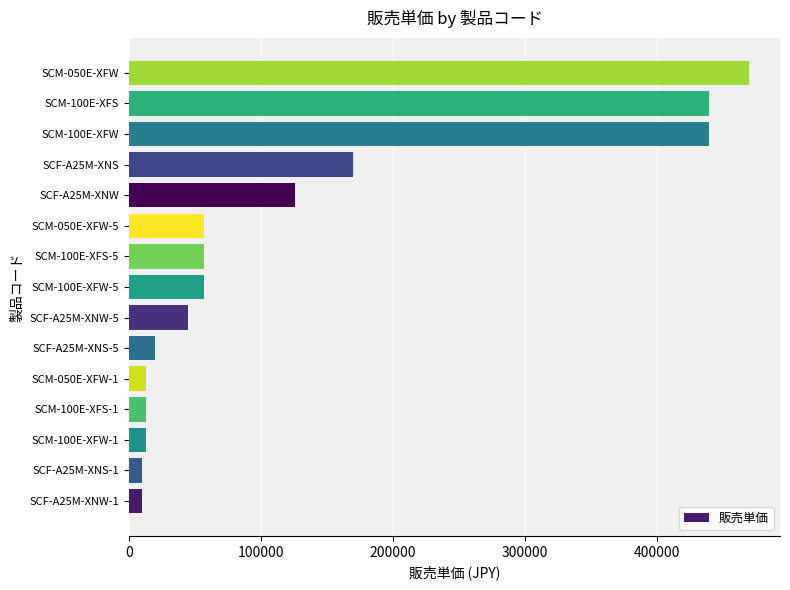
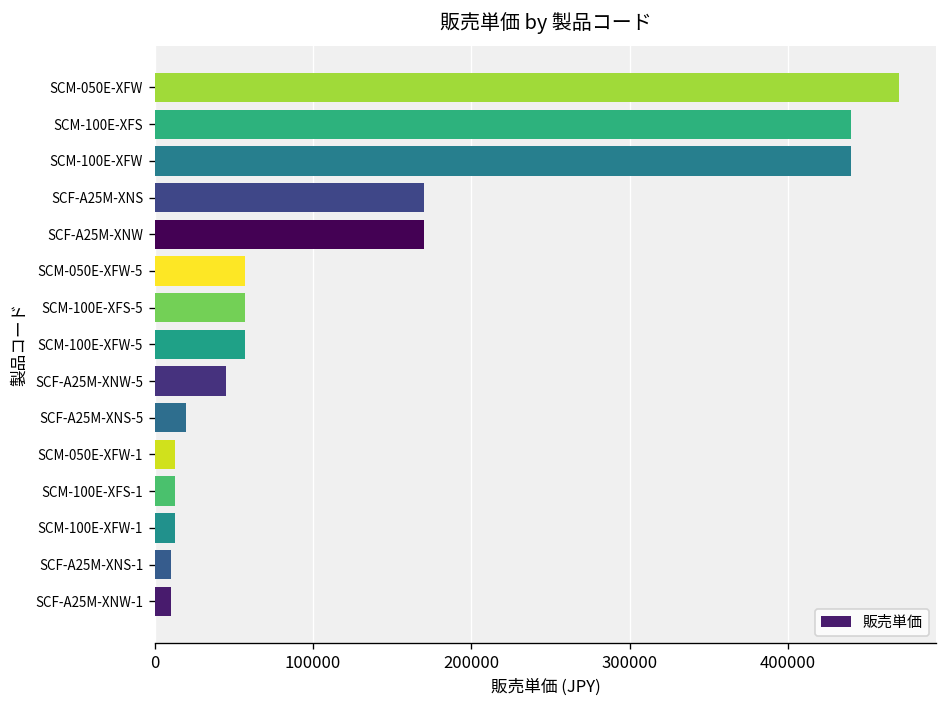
  {
    "SCM-050E-XFW": 470000,
    "SCM-100E-XFS": 440000,
    "SCM-100E-XFW": 440000,
    "SCF-A25M-XNS": 170000,
-   "SCF-A25M-XNW": 126000,
+   "SCF-A25M-XNW": 170000,
    "SCM-050E-XFW-5": 57000,
    "SCM-100E-XFS-5": 57000,
    "SCM-100E-XFW-5": 57000,
    "SCF-A25M-XNW-5": 45000,
    "SCF-A25M-XNS-5": 20000,
    "SCM-050E-XFW-1": 13000,
    "SCM-100E-XFS-1": 13000,
    "SCM-100E-XFW-1": 13000,
    "SCF-A25M-XNS-1": 10000,
    "SCF-A25M-XNW-1": 10000
  }
